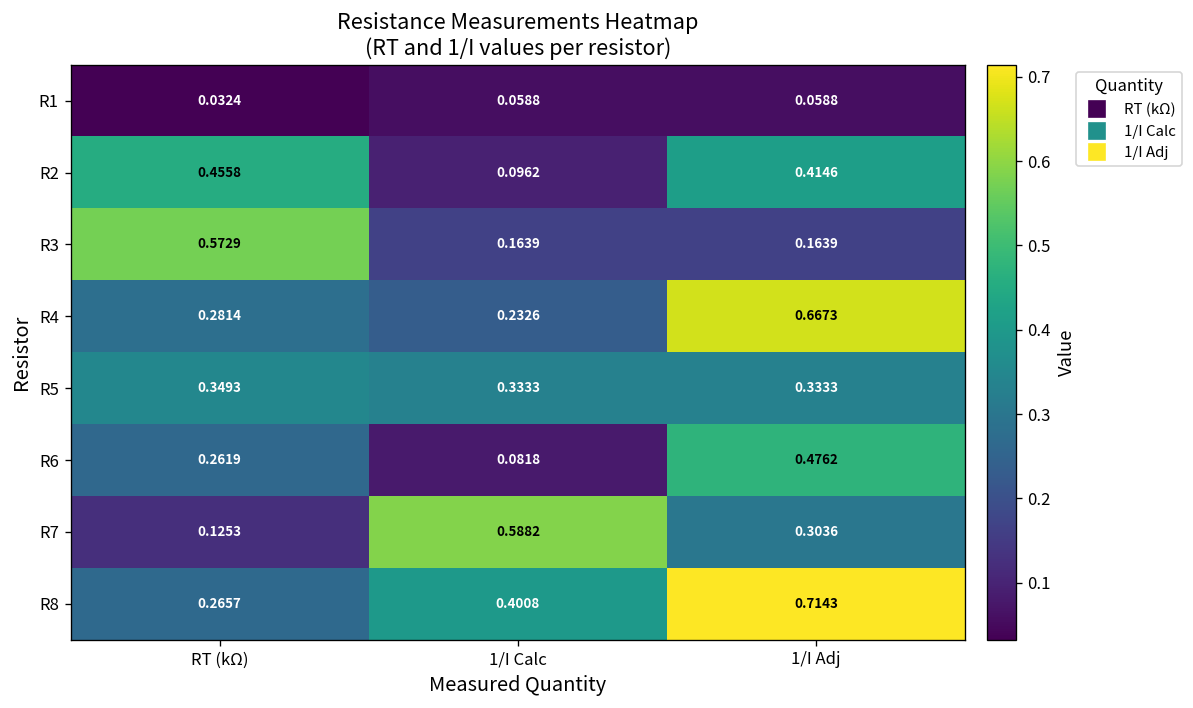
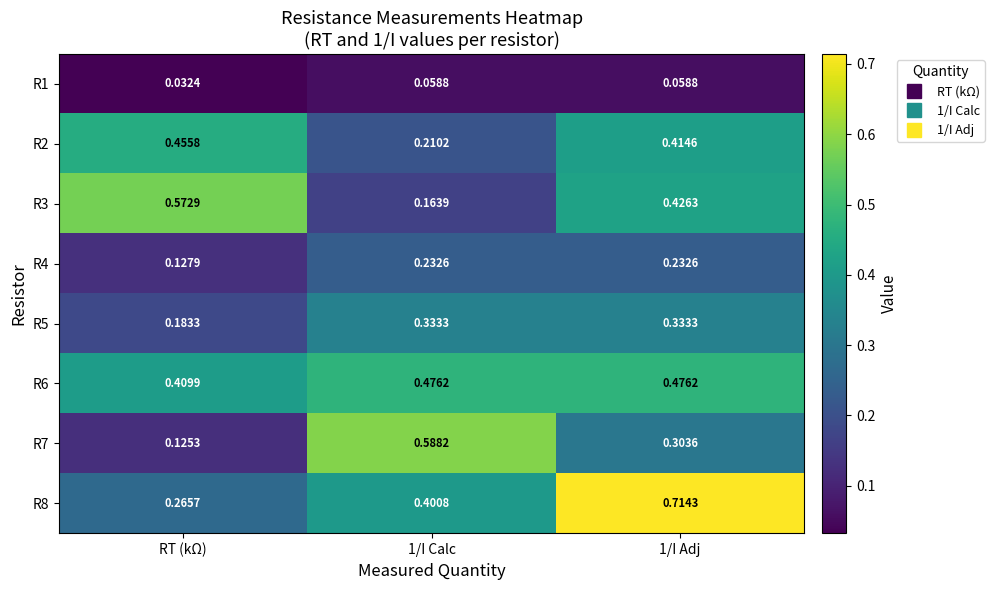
  {
    "R1": {
      "RT (kΩ)": 0.0324,
      "1/I Calc": 0.0588,
      "1/I Adj": 0.0588
    },
    "R2": {
      "RT (kΩ)": 0.4558,
-     "1/I Calc": 0.0962,
+     "1/I Calc": 0.2102,
      "1/I Adj": 0.4146
    },
    "R3": {
      "RT (kΩ)": 0.5729,
      "1/I Calc": 0.1639,
-     "1/I Adj": 0.1639
+     "1/I Adj": 0.4263
    },
    "R4": {
-     "RT (kΩ)": 0.2814,
+     "RT (kΩ)": 0.1279,
      "1/I Calc": 0.2326,
-     "1/I Adj": 0.6673
+     "1/I Adj": 0.2326
    },
    "R5": {
-     "RT (kΩ)": 0.3493,
+     "RT (kΩ)": 0.1833,
      "1/I Calc": 0.3333,
      "1/I Adj": 0.3333
    },
    "R6": {
-     "RT (kΩ)": 0.2619,
-     "1/I Calc": 0.0818,
+     "RT (kΩ)": 0.4099,
+     "1/I Calc": 0.4762,
      "1/I Adj": 0.4762
    },
    "R7": {
      "RT (kΩ)": 0.1253,
      "1/I Calc": 0.5882,
      "1/I Adj": 0.3036
    },
    "R8": {
      "RT (kΩ)": 0.2657,
      "1/I Calc": 0.4008,
      "1/I Adj": 0.7143
    }
  }
